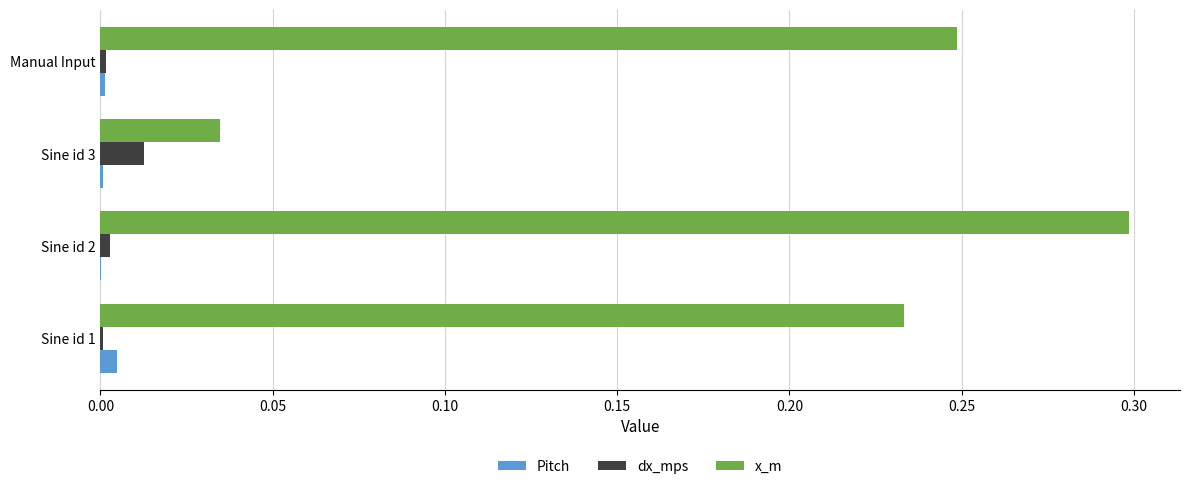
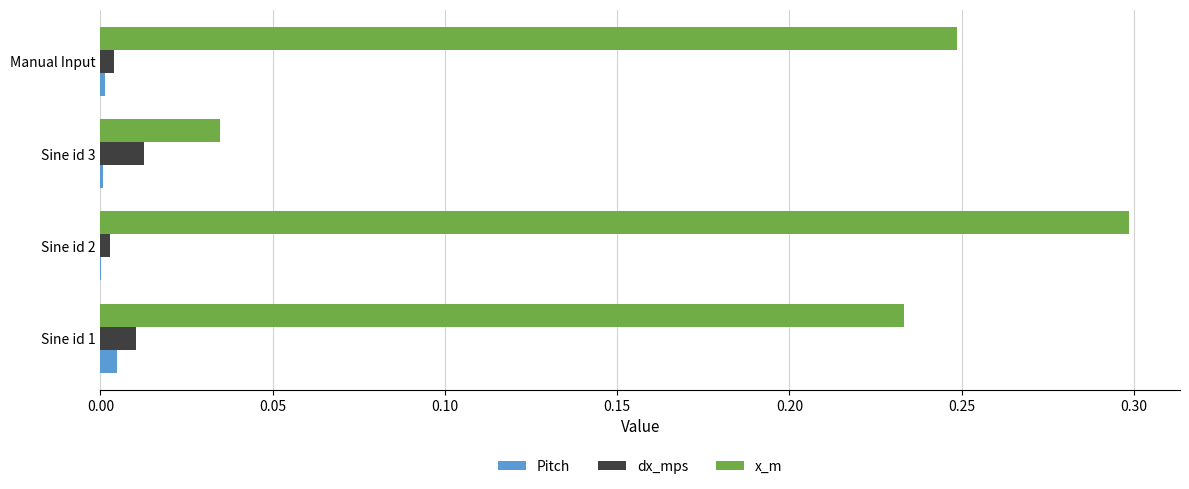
  {
    "Pitch": {
      "Manual Input": 0.001,
      "Sine id 1": 0.005
    },
    "dx_mps": {
-     "Manual Input": 0.001,
+     "Manual Input": 0.004,
      "Sine id 3": 0.013,
      "Sine id 2": 0.003,
-     "Sine id 1": 0.001
+     "Sine id 1": 0.010
    },
    "x_m": {
      "Manual Input": 0.249,
      "Sine id 3": 0.035,
      "Sine id 2": 0.298,
      "Sine id 1": 0.233
    }
  }
